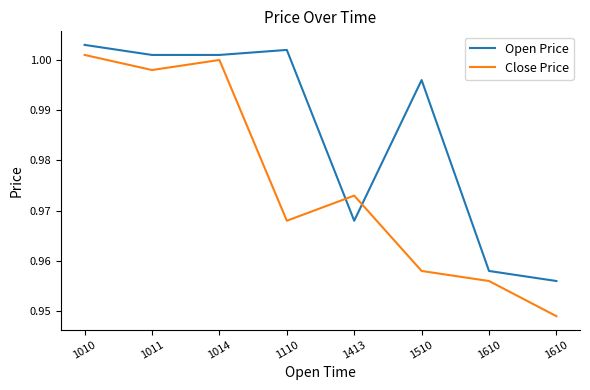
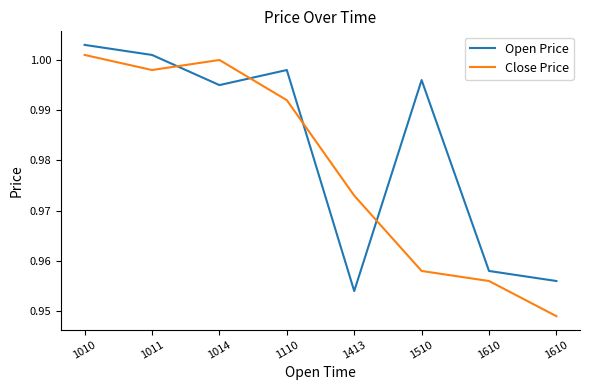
  {
    "Open Price": {
      "1010": 1.003,
      "1011": 1.001,
-     "1014": 1.001,
-     "1110": 1.002,
-     "1413": 0.968,
+     "1014": 0.995,
+     "1110": 0.998,
+     "1413": 0.954,
      "1510": 0.996
    },
    "Close Price": {
      "1010": 1.001,
      "1011": 0.998,
      "1014": 1.000,
-     "1110": 0.968,
+     "1110": 0.992,
      "1413": 0.973,
      "1510": 0.958
    }
  }
